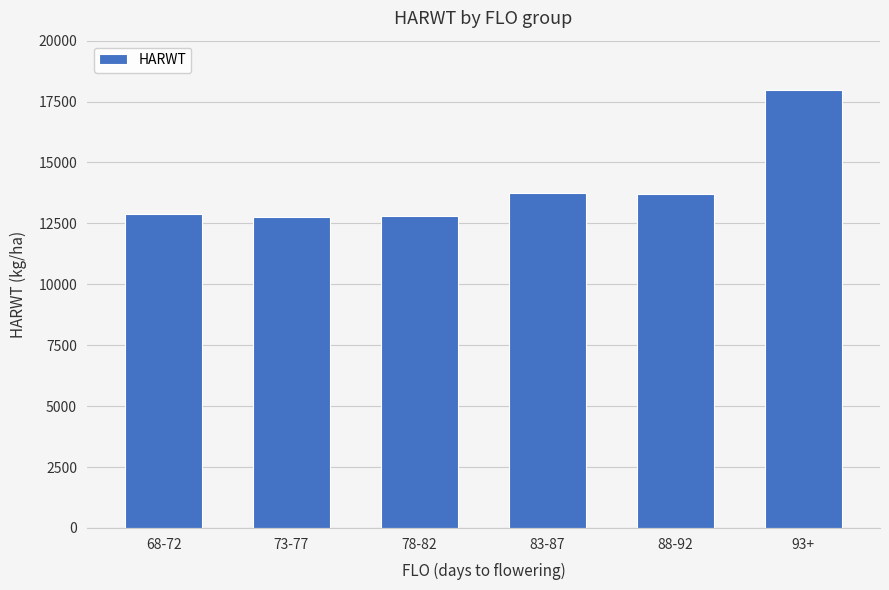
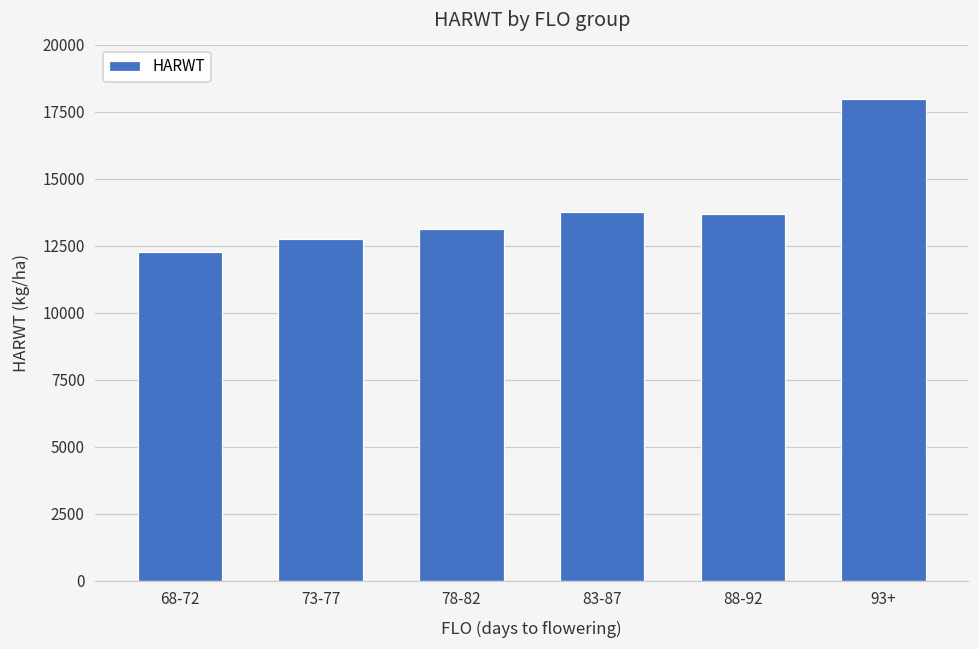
  {
-   "68-72": 12900,
+   "68-72": 12300,
    "73-77": 12800,
-   "78-82": 12800,
+   "78-82": 13100,
    "83-87": 13800,
    "88-92": 13700,
    "93+": 18000
  }
